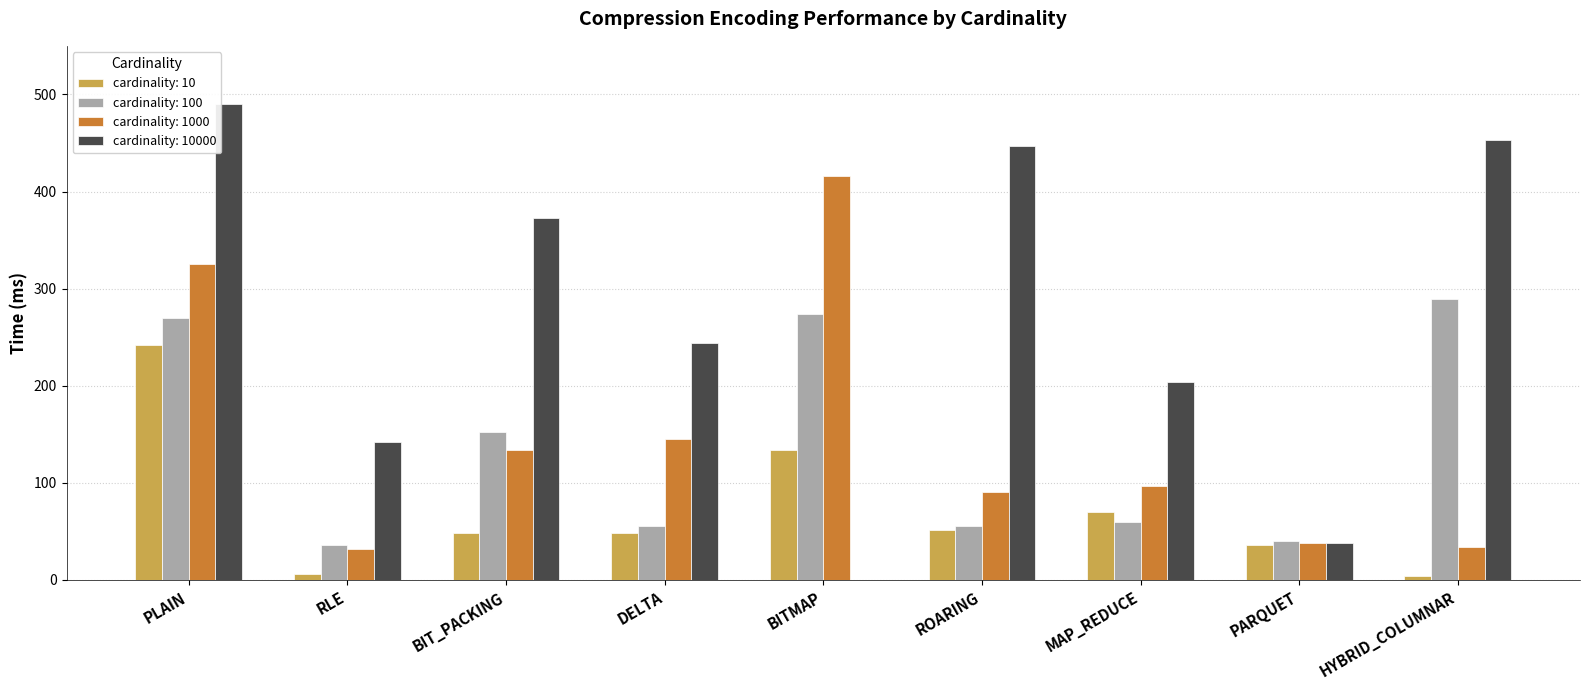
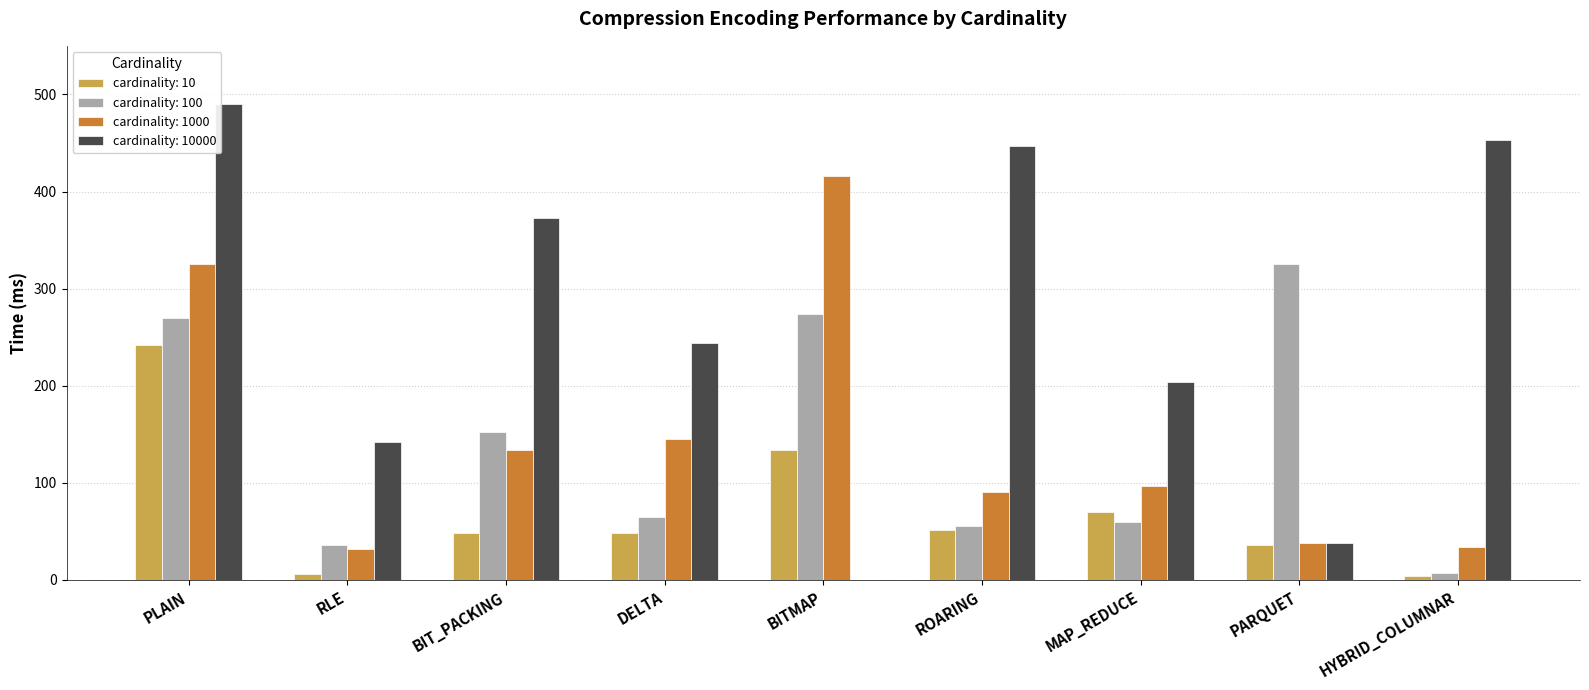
  {
    "cardinality: 100": {
      "PLAIN": 270,
      "RLE": 40,
      "BIT_PACKING": 150,
-     "DELTA": 56,
+     "DELTA": 65,
      "BITMAP": 270,
      "ROARING": 60,
      "MAP_REDUCE": 60,
-     "PARQUET": 40,
-     "HYBRID_COLUMNAR": 290
+     "PARQUET": 330,
+     "HYBRID_COLUMNAR": 10
    }
  }
